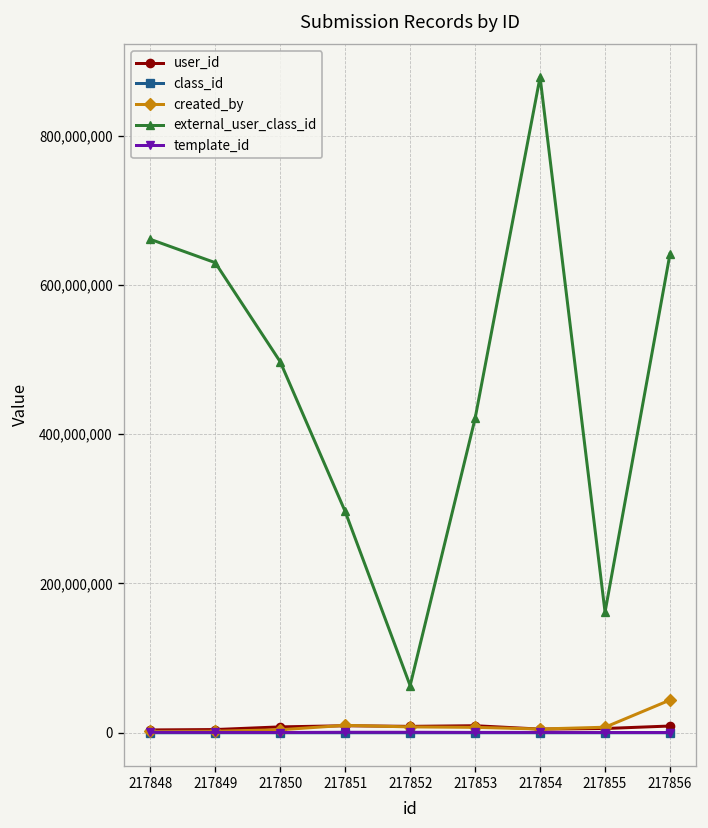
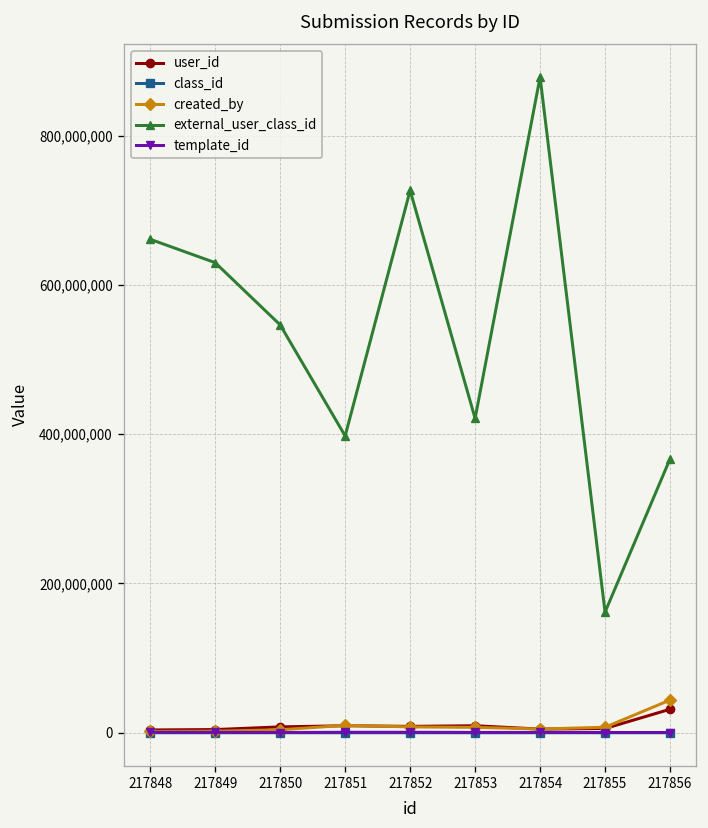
  {
    "user_id": {
-     "217856": "10,000,000"
+     "217856": "30,000,000"
    },
    "created_by": {
      "217856": "40,000,000"
    },
    "external_user_class_id": {
      "217848": "660,000,000",
      "217849": "630,000,000",
-     "217850": "500,000,000",
-     "217851": "300,000,000",
-     "217852": "60,000,000",
+     "217850": "550,000,000",
+     "217851": "400,000,000",
+     "217852": "730,000,000",
      "217853": "420,000,000",
      "217854": "880,000,000",
      "217855": "160,000,000",
-     "217856": "640,000,000"
+     "217856": "370,000,000"
    }
  }
